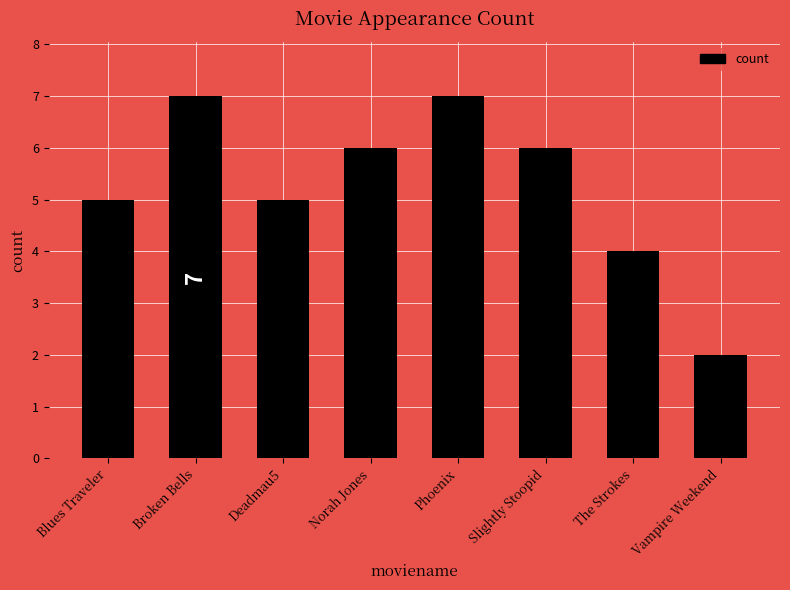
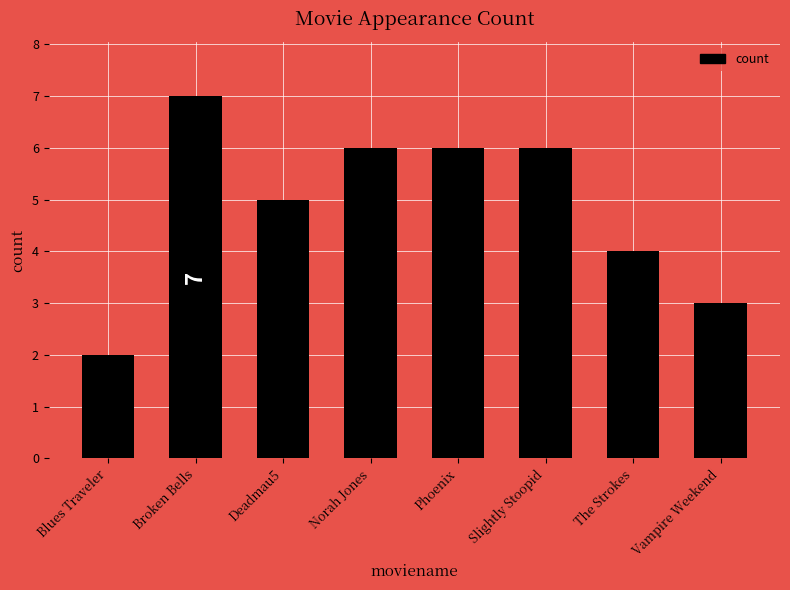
  {
-   "Blues Traveler": 5,
+   "Blues Traveler": 2,
    "Deadmau5": 5,
    "Norah Jones": 6,
-   "Phoenix": 7,
+   "Phoenix": 6,
    "Slightly Stoopid": 6,
    "The Strokes": 4,
-   "Vampire Weekend": 2
+   "Vampire Weekend": 3
  }
